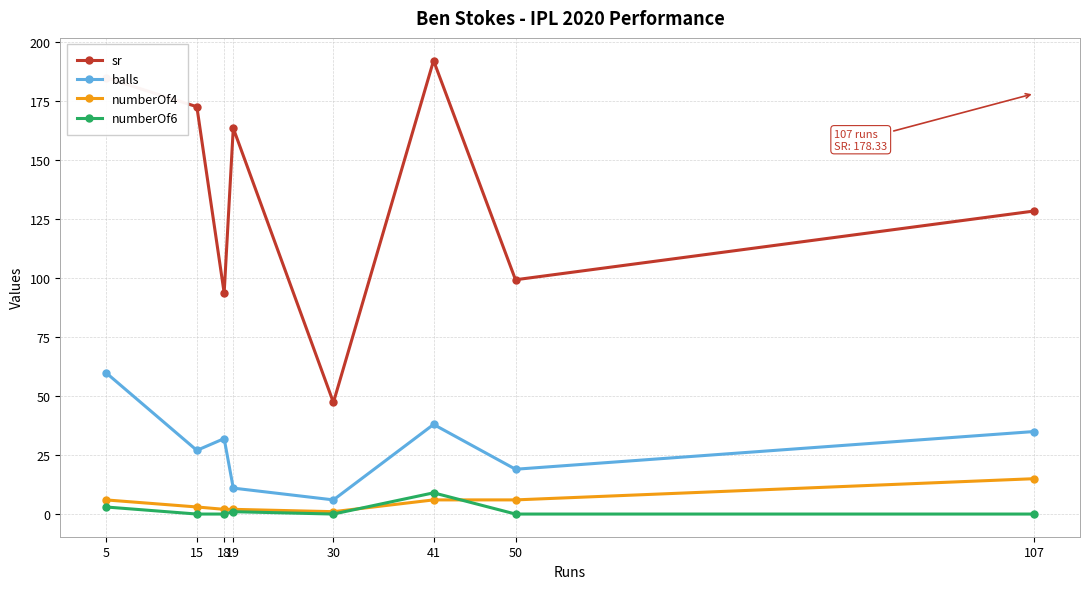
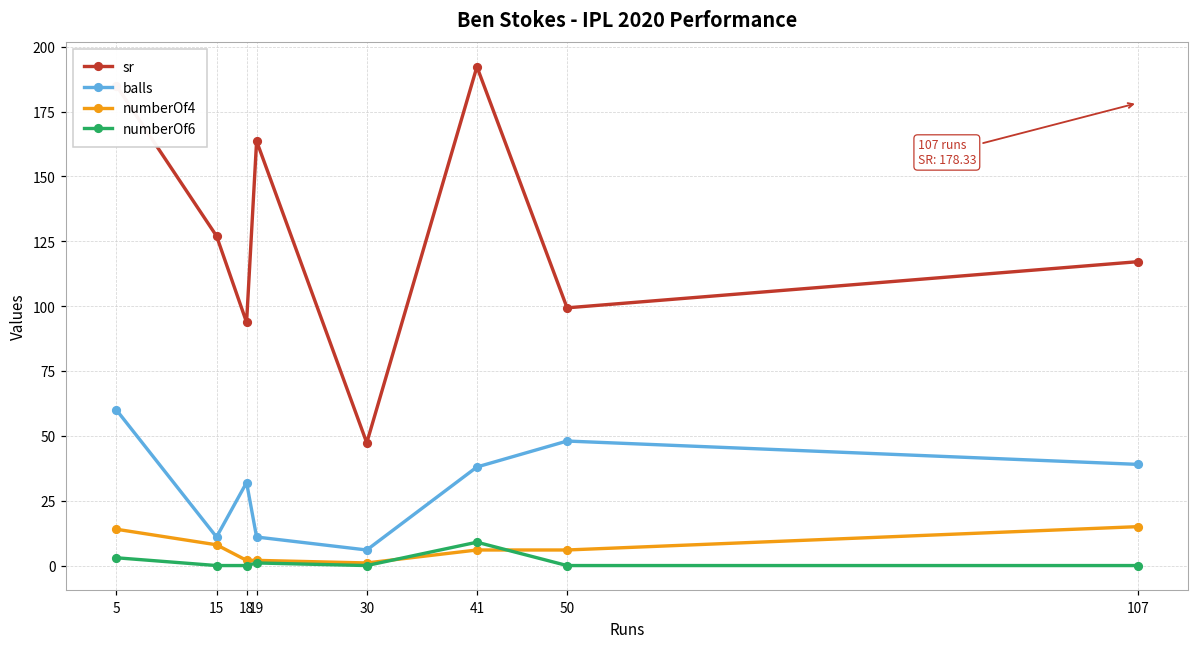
  {
    "sr": {
-     "15": 173,
+     "15": 127,
      "30": 47,
      "41": 192,
      "50": 99,
-     "107": 129
+     "107": 117
    },
    "balls": {
      "5": 60,
-     "15": 27,
+     "15": 11,
      "30": 6,
      "41": 38,
-     "50": 19,
-     "107": 35
+     "50": 48,
+     "107": 39
    },
    "numberOf4": {
-     "5": 6,
-     "15": 3,
+     "5": 14,
+     "15": 8,
      "41": 6,
      "50": 6,
      "107": 15
    },
    "numberOf6": {
      "5": 3,
      "15": 0,
      "41": 9,
      "50": 0,
      "107": 0
    }
  }
